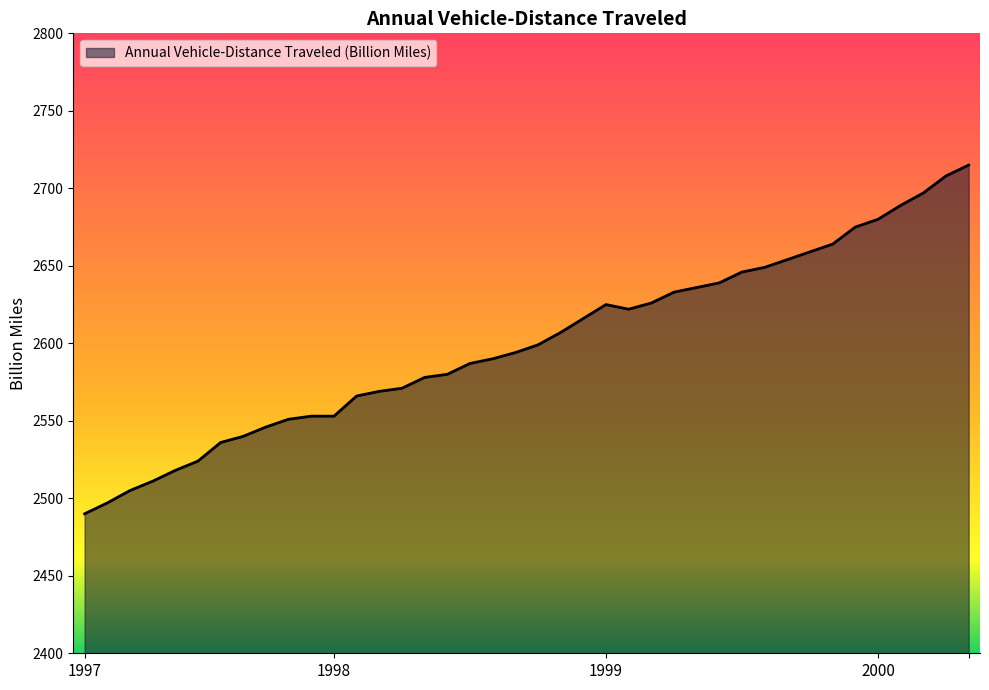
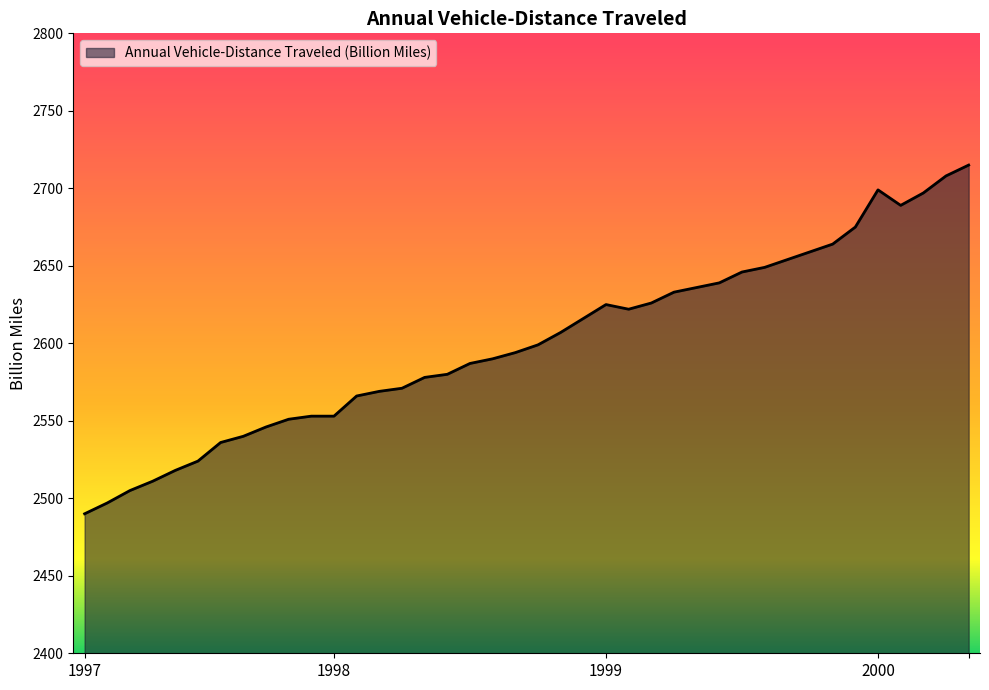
  {
    "1997": 2490,
    "1998": 2553,
    "1999": 2625,
-   "2000": 2680
+   "2000": 2699
  }
